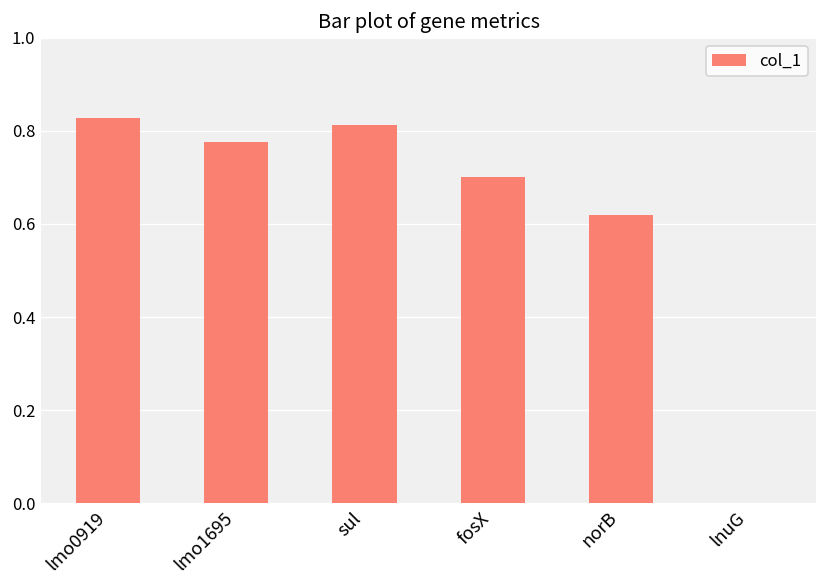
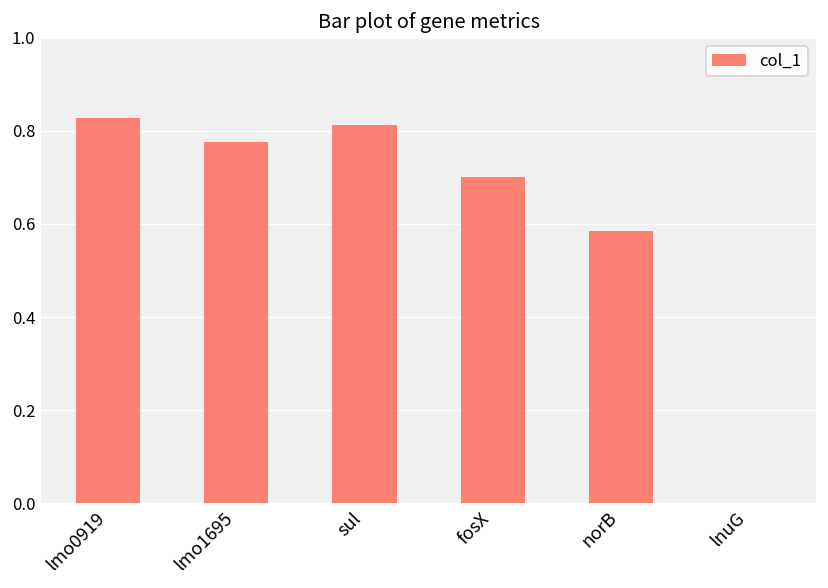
  {
    "lmo0919": 0.83,
    "lmo1695": 0.78,
    "sul": 0.81,
    "fosX": 0.70,
-   "norB": 0.62,
+   "norB": 0.58,
    "lnuG": 0.00
  }
